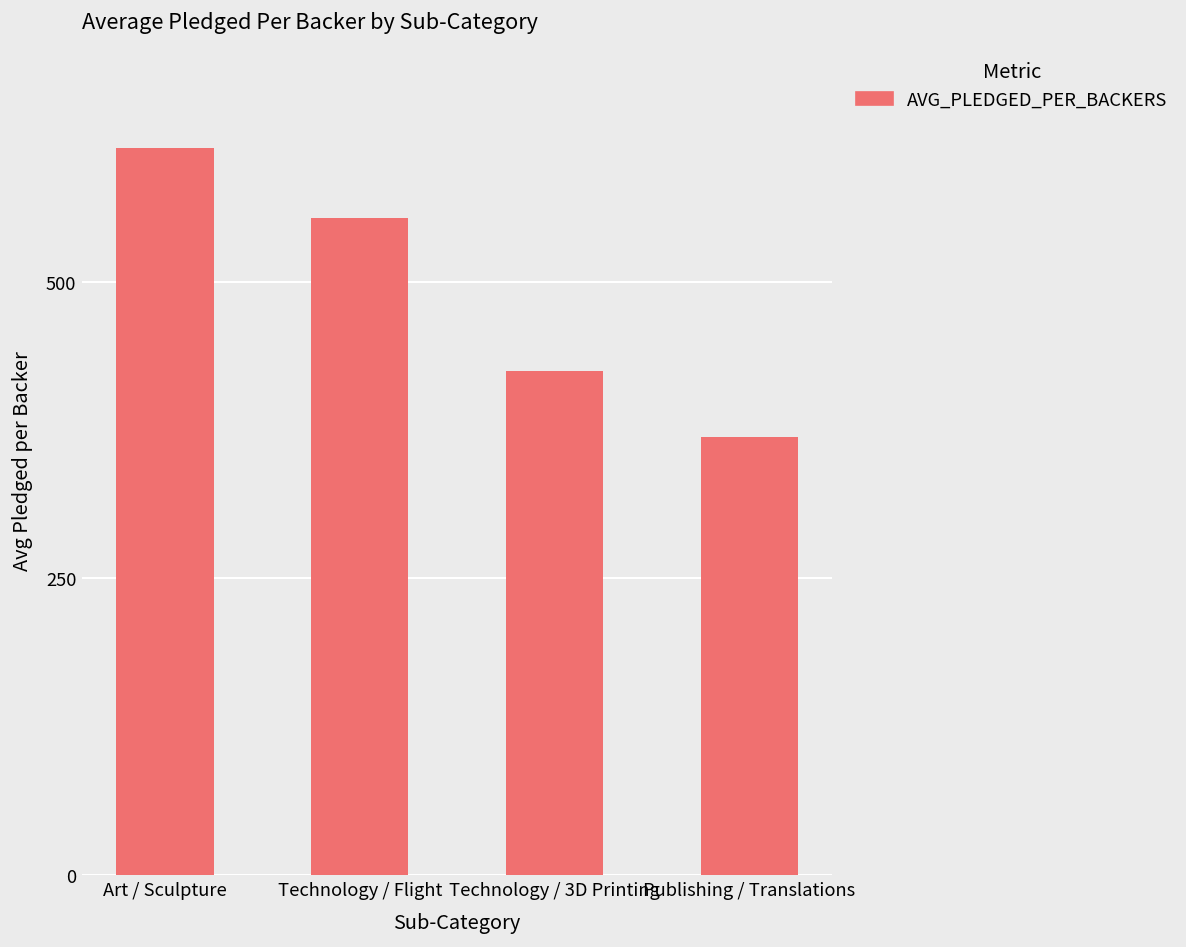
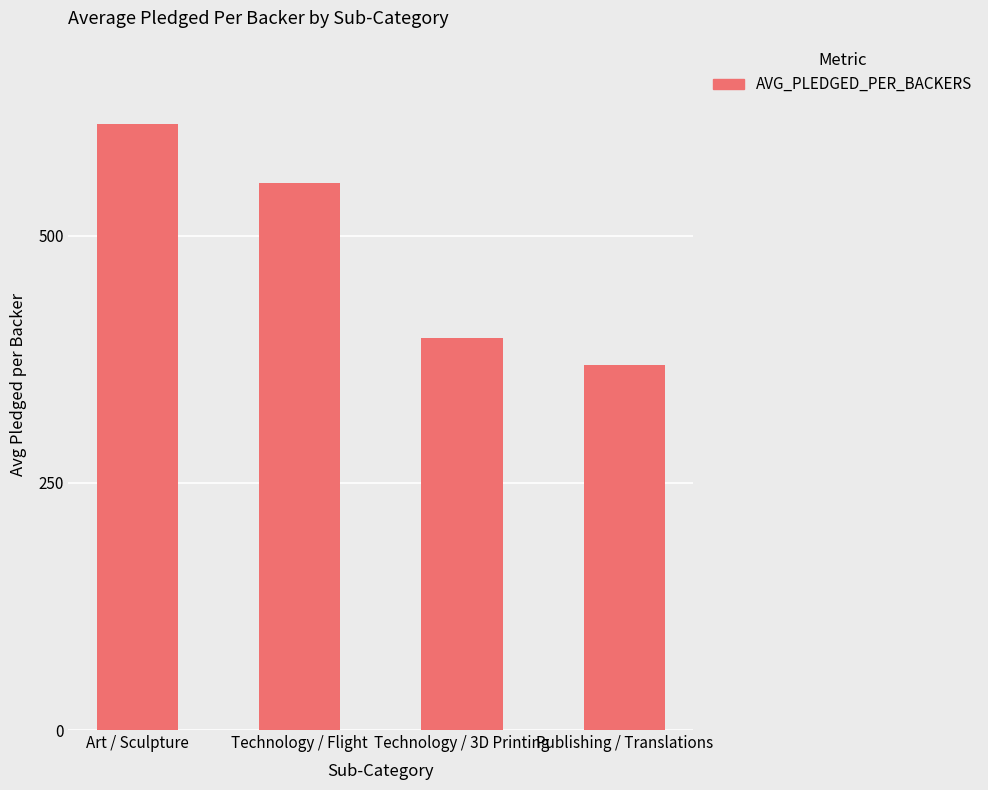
  {
    "Art / Sculpture": 610,
    "Technology / Flight": 550,
-   "Technology / 3D Printing": 420,
+   "Technology / 3D Printing": 400,
    "Publishing / Translations": 370
  }
